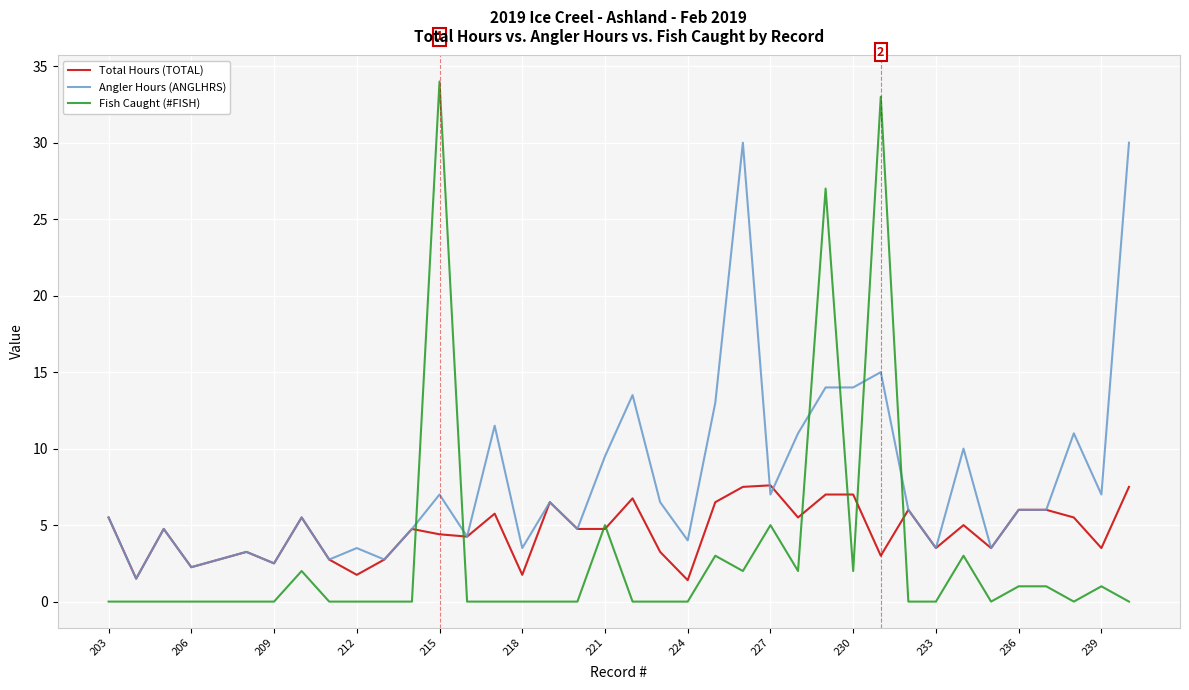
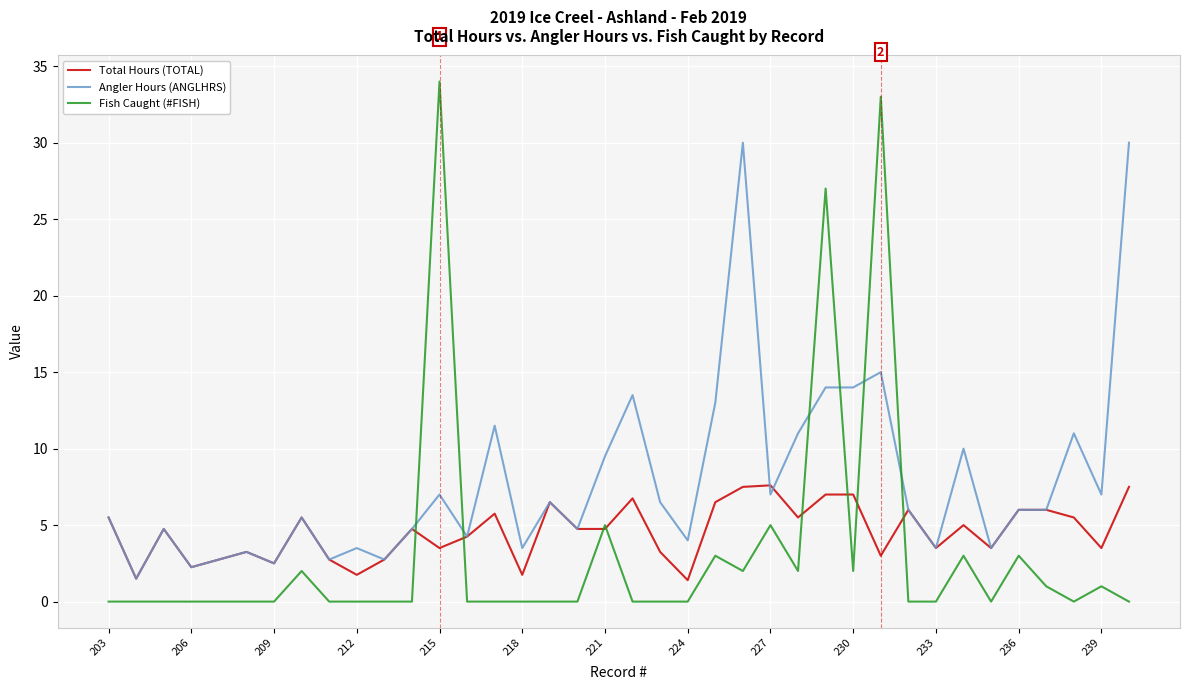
  {
    "Total Hours (TOTAL)": {
      "212": 1.8,
-     "215": 4.4,
+     "215": 3.5,
      "218": 1.8,
      "221": 4.8,
      "224": 1.4,
      "227": 7.6,
      "230": 7.0,
      "239": 3.5
    },
    "Angler Hours (ANGLHRS)": {
      "212": 3.5,
      "215": 7.0,
      "218": 3.5,
      "221": 9.5,
      "224": 4.0,
      "227": 7.0,
      "230": 14.0,
      "239": 7.0
    },
    "Fish Caught (#FISH)": {
      "203": 0,
      "206": 0,
      "209": 0,
      "212": 0,
      "215": 34,
      "218": 0,
      "221": 5,
      "224": 0,
      "227": 5,
      "230": 2,
      "233": 0,
-     "236": 1,
+     "236": 3,
      "239": 1
    }
  }
